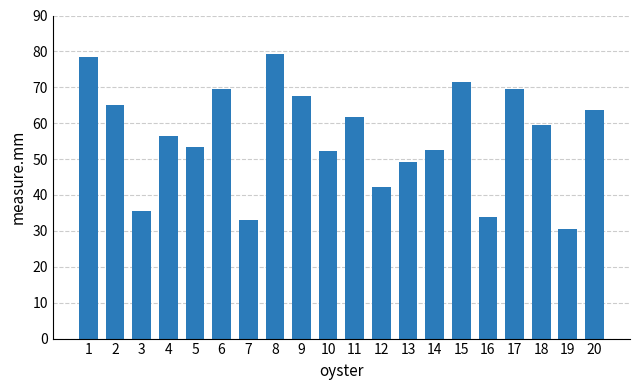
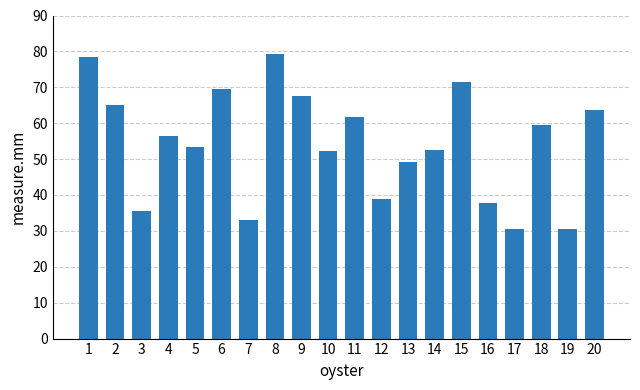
  {
    "1": 79,
    "2": 65,
    "3": 35,
    "4": 56,
    "5": 53,
    "6": 69,
    "7": 33,
    "8": 79,
    "9": 67,
    "10": 52,
    "11": 62,
-   "12": 42,
+   "12": 39,
    "13": 49,
    "14": 52,
    "15": 71,
-   "16": 34,
-   "17": 70,
+   "16": 38,
+   "17": 30,
    "18": 60,
    "19": 30,
    "20": 64
  }
